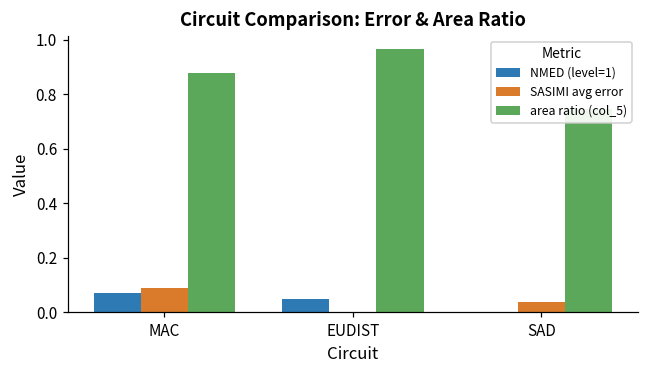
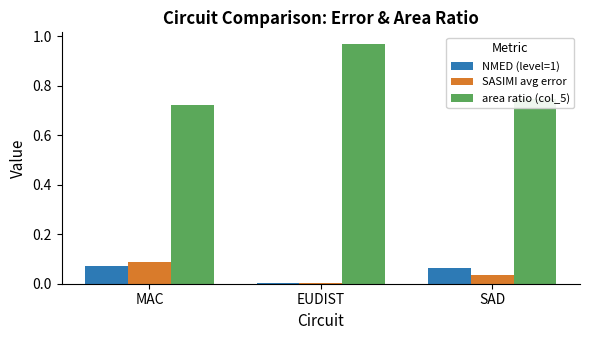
  {
    "NMED (level=1)": {
      "MAC": 0.07,
-     "EUDIST": 0.05,
-     "SAD": 0.00
+     "EUDIST": 0.00,
+     "SAD": 0.06
    },
    "SASIMI avg error": {
      "MAC": 0.09,
      "SAD": 0.04
    },
    "area ratio (col_5)": {
-     "MAC": 0.88,
+     "MAC": 0.72,
      "EUDIST": 0.97
    }
  }
